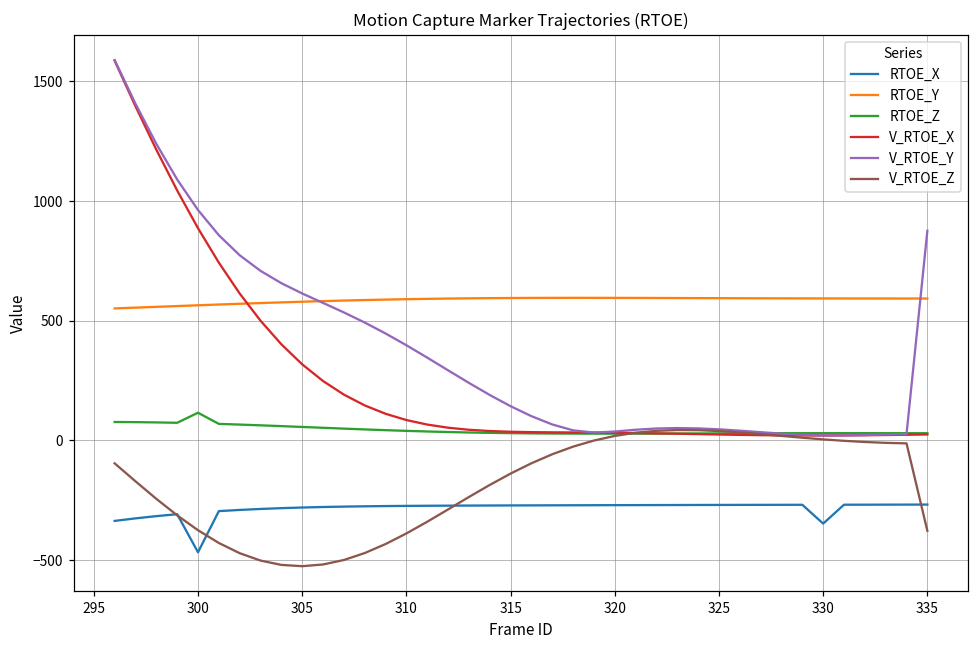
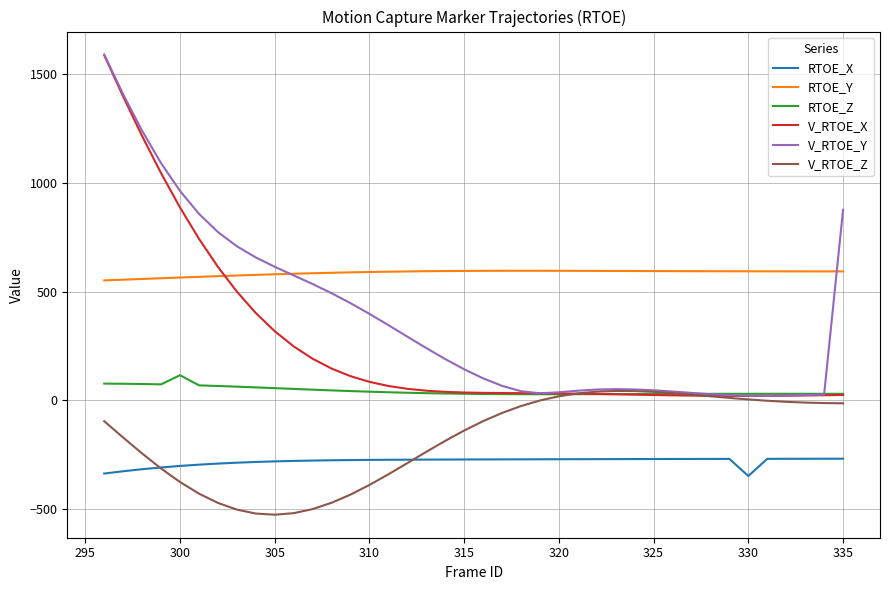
  {
    "RTOE_X": {
-     "300": -470,
+     "300": -300,
      "305": -280,
      "310": -270,
      "315": -270,
      "320": -270,
      "325": -270,
      "330": -350,
      "335": -270
    },
    "RTOE_Y": {
      "300": 560,
      "305": 580,
      "310": 590,
      "315": 600,
      "320": 600,
      "325": 590,
      "330": 590,
      "335": 590
    },
    "RTOE_Z": {
      "300": 120,
      "305": 60,
      "310": 40
    },
    "V_RTOE_X": {
      "300": 890,
      "305": 320,
      "310": 90
    },
    "V_RTOE_Y": {
      "300": 960,
      "305": 610,
      "310": 400,
      "315": 140,
      "335": 880
    },
    "V_RTOE_Z": {
      "300": -370,
      "305": -530,
      "310": -390,
      "315": -140,
      "330": 0,
-     "335": -380
+     "335": -10
    }
  }
